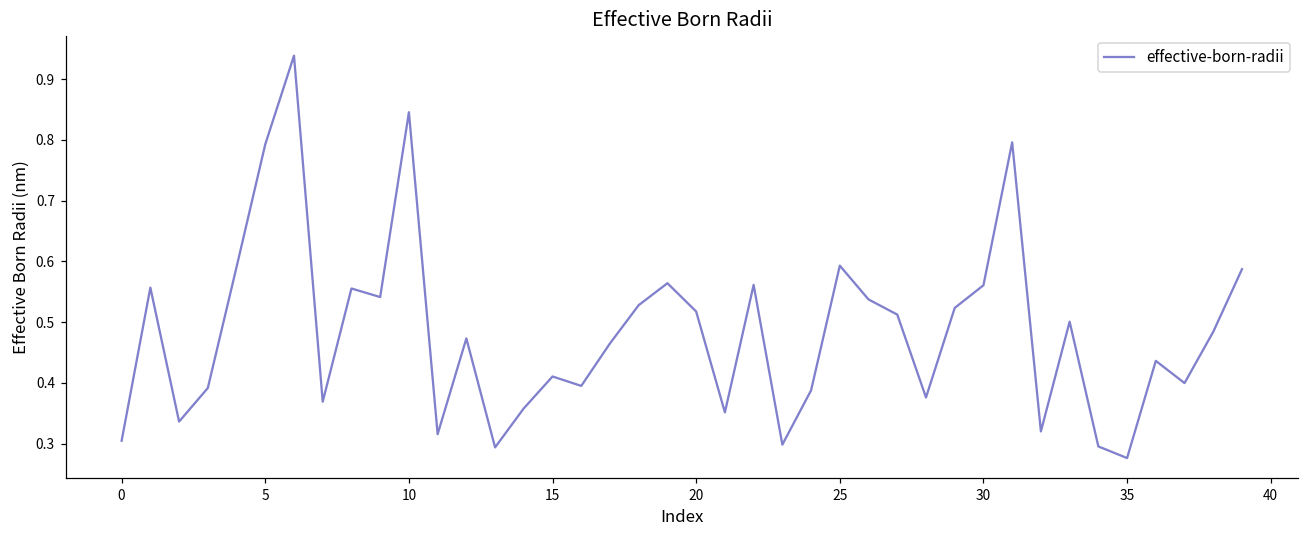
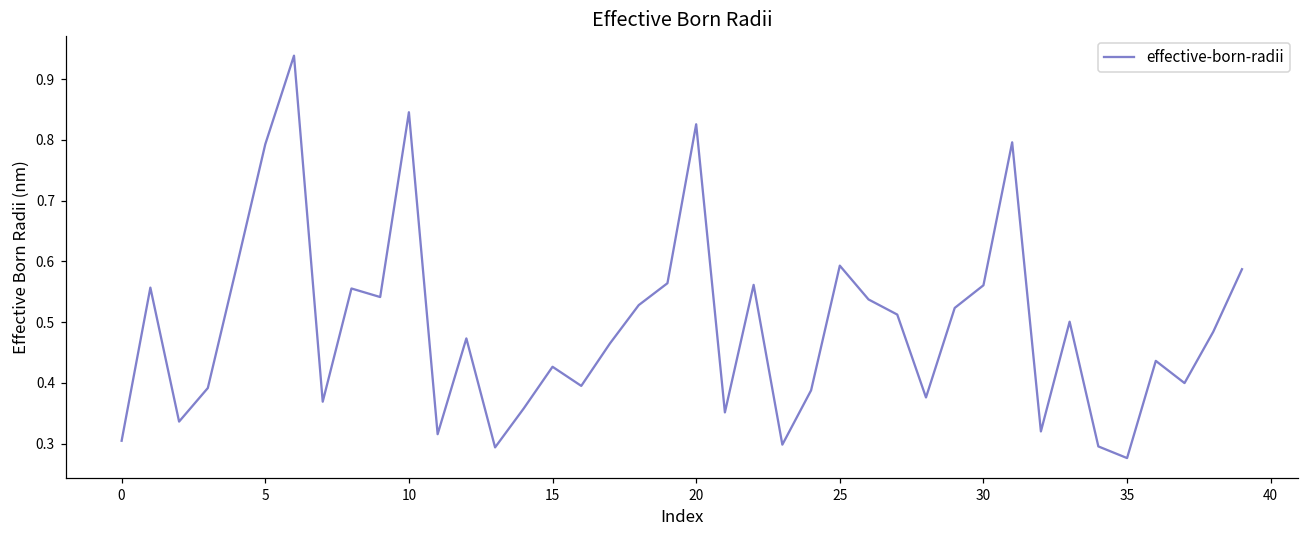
  {
    "0": 0.30,
    "5": 0.79,
    "10": 0.85,
-   "15": 0.41,
-   "20": 0.52,
+   "15": 0.43,
+   "20": 0.83,
    "25": 0.59,
    "30": 0.56,
    "35": 0.28
  }
